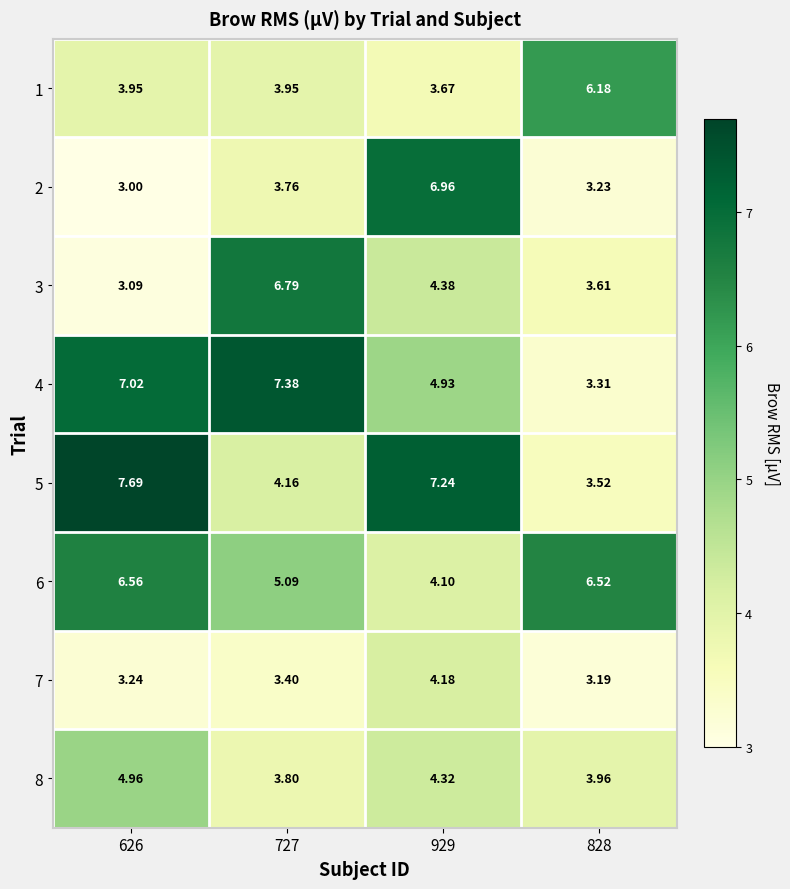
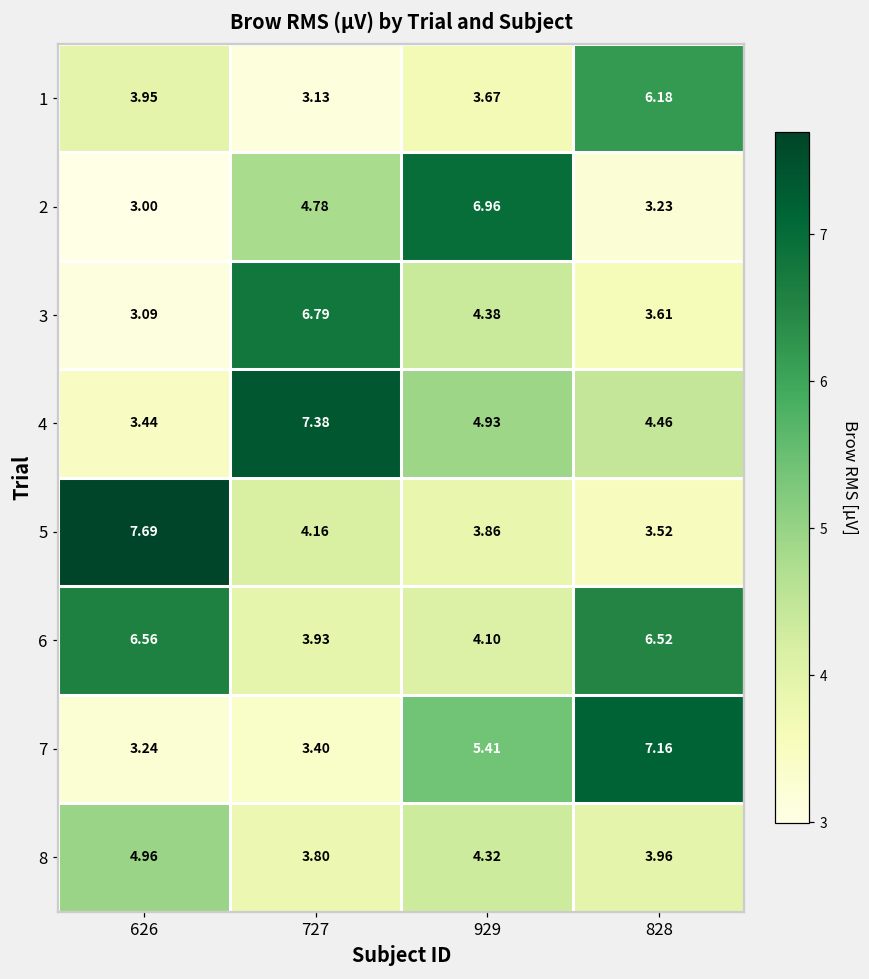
  {
    "1": {
      "626": 3.95,
-     "727": 3.95,
+     "727": 3.13,
      "929": 3.67,
      "828": 6.18
    },
    "2": {
      "626": 3.00,
-     "727": 3.76,
+     "727": 4.78,
      "929": 6.96,
      "828": 3.23
    },
    "3": {
      "626": 3.09,
      "727": 6.79,
      "929": 4.38,
      "828": 3.61
    },
    "4": {
-     "626": 7.02,
+     "626": 3.44,
      "727": 7.38,
      "929": 4.93,
-     "828": 3.31
+     "828": 4.46
    },
    "5": {
      "626": 7.69,
      "727": 4.16,
-     "929": 7.24,
+     "929": 3.86,
      "828": 3.52
    },
    "6": {
      "626": 6.56,
-     "727": 5.09,
+     "727": 3.93,
      "929": 4.10,
      "828": 6.52
    },
    "7": {
      "626": 3.24,
      "727": 3.40,
-     "929": 4.18,
-     "828": 3.19
+     "929": 5.41,
+     "828": 7.16
    },
    "8": {
      "626": 4.96,
      "727": 3.80,
      "929": 4.32,
      "828": 3.96
    }
  }
